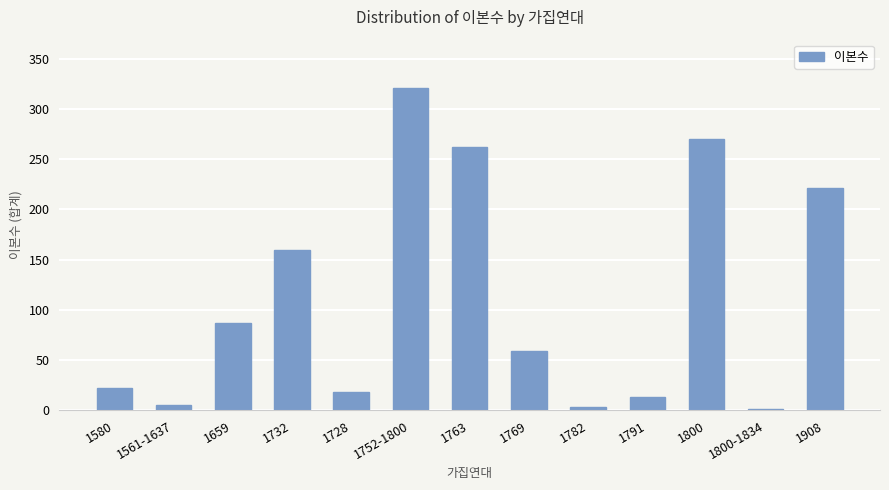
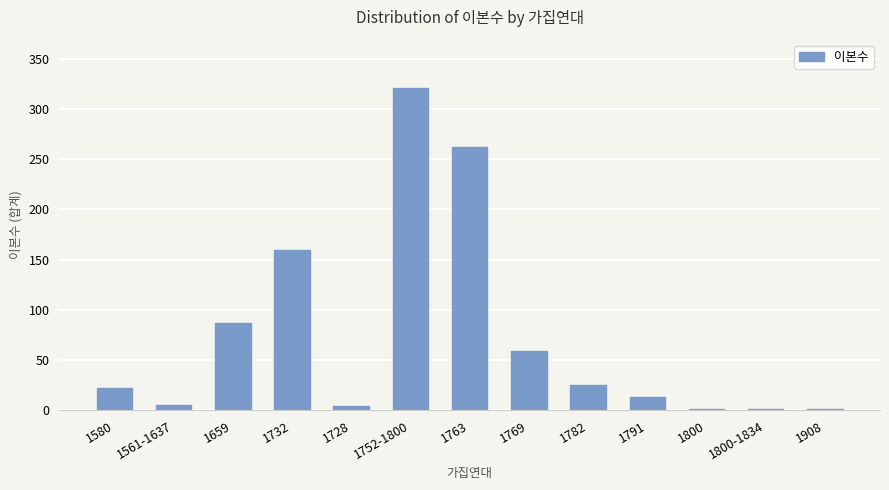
  {
    "1580": 22,
    "1561-1637": 5,
    "1659": 87,
    "1732": 160,
-   "1728": 18,
+   "1728": 4,
    "1752-1800": 321,
    "1763": 262,
    "1769": 59,
-   "1782": 3,
+   "1782": 25,
    "1791": 13,
-   "1800": 270,
-   "1908": 221
+   "1800": 1,
+   "1908": 1
  }
